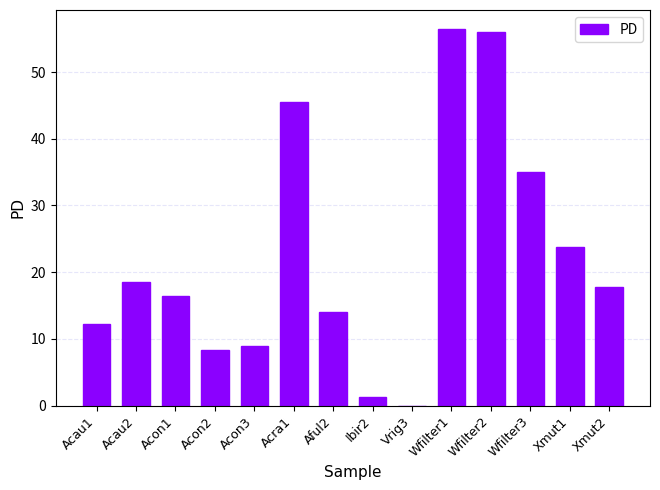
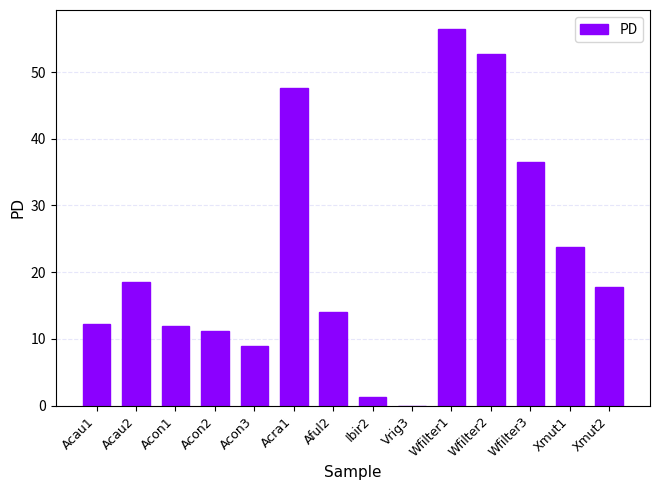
  {
    "Acau1": 12,
    "Acau2": 18,
-   "Acon1": 16,
-   "Acon2": 8,
+   "Acon1": 12,
+   "Acon2": 11,
    "Acon3": 9,
-   "Acra1": 46,
+   "Acra1": 48,
    "Aful2": 14,
    "Ibir2": 1,
    "Vrig3": 0,
    "Wfilter1": 56,
-   "Wfilter2": 56,
-   "Wfilter3": 35,
+   "Wfilter2": 53,
+   "Wfilter3": 37,
    "Xmut1": 24,
    "Xmut2": 18
  }
